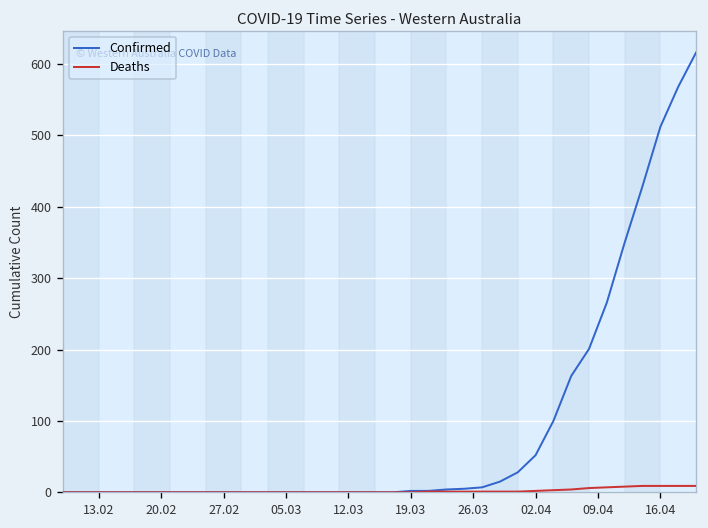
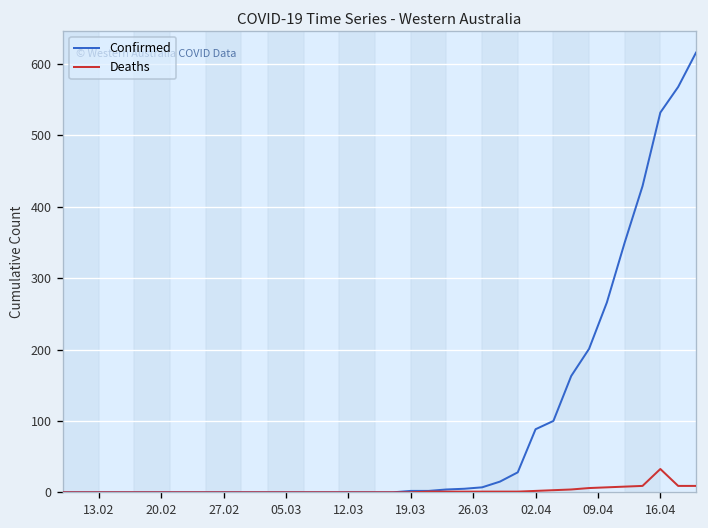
  {
    "Confirmed": {
-     "02.04": 50,
-     "16.04": 510
+     "02.04": 90,
+     "16.04": 530
    },
    "Deaths": {
      "02.04": 0,
-     "16.04": 10
+     "16.04": 30
    }
  }
